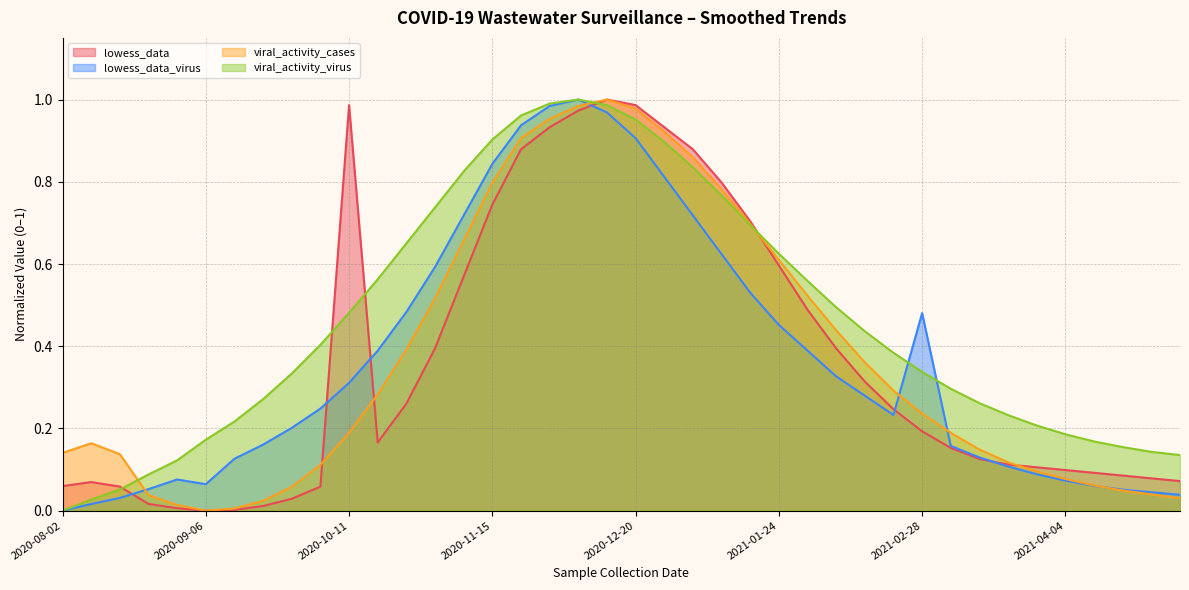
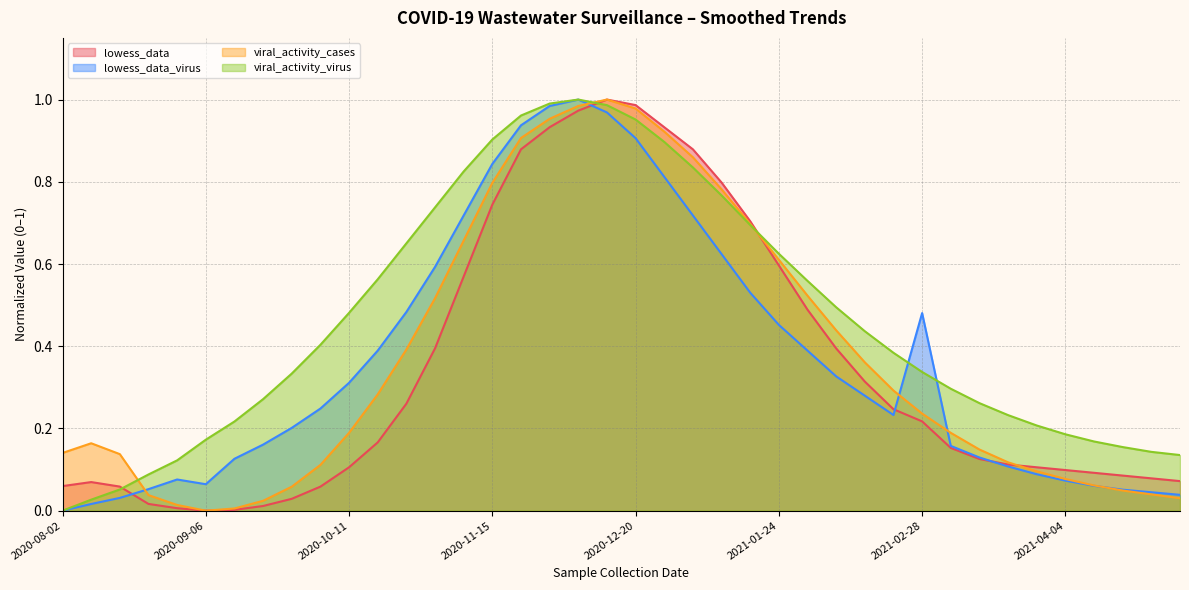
  {
    "lowess_data": {
      "2020-08-02": 0.06,
-     "2020-10-11": 0.99,
+     "2020-10-11": 0.11,
      "2020-11-15": 0.74,
      "2020-12-20": 0.99,
      "2021-01-24": 0.60,
-     "2021-02-28": 0.19,
+     "2021-02-28": 0.22,
      "2021-04-04": 0.10
    },
    "lowess_data_virus": {
      "2020-09-06": 0.06,
      "2020-10-11": 0.31,
      "2020-11-15": 0.84,
      "2020-12-20": 0.91,
      "2021-01-24": 0.45,
      "2021-02-28": 0.48
    },
    "viral_activity_cases": {
      "2020-08-02": 0.14,
      "2020-10-11": 0.19,
      "2020-11-15": 0.80,
      "2020-12-20": 0.98,
      "2021-01-24": 0.61,
      "2021-02-28": 0.24
    },
    "viral_activity_virus": {
      "2020-09-06": 0.17,
      "2020-10-11": 0.48,
      "2020-11-15": 0.90,
      "2020-12-20": 0.95,
      "2021-01-24": 0.62,
      "2021-02-28": 0.34,
      "2021-04-04": 0.19
    }
  }
